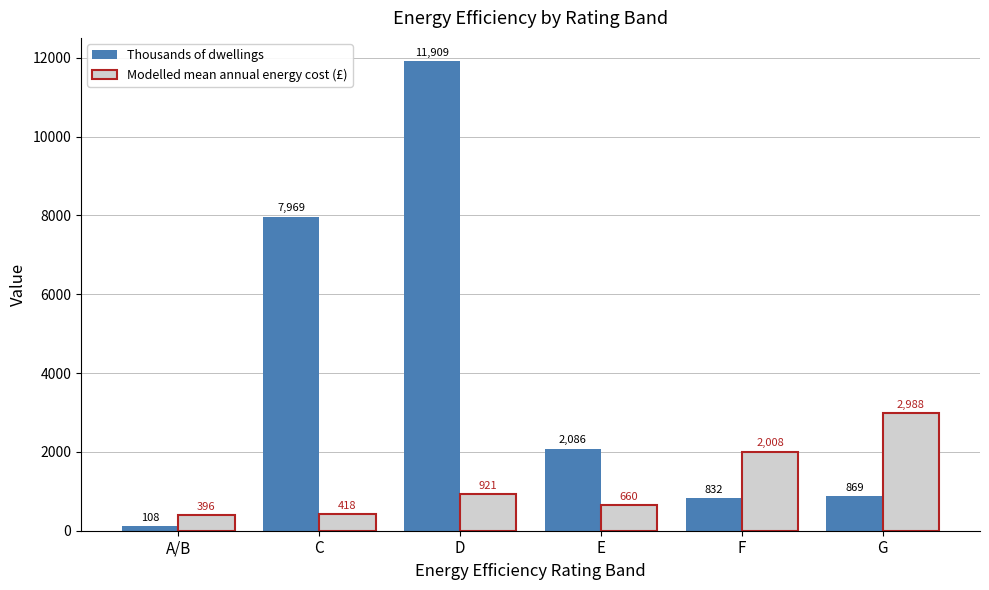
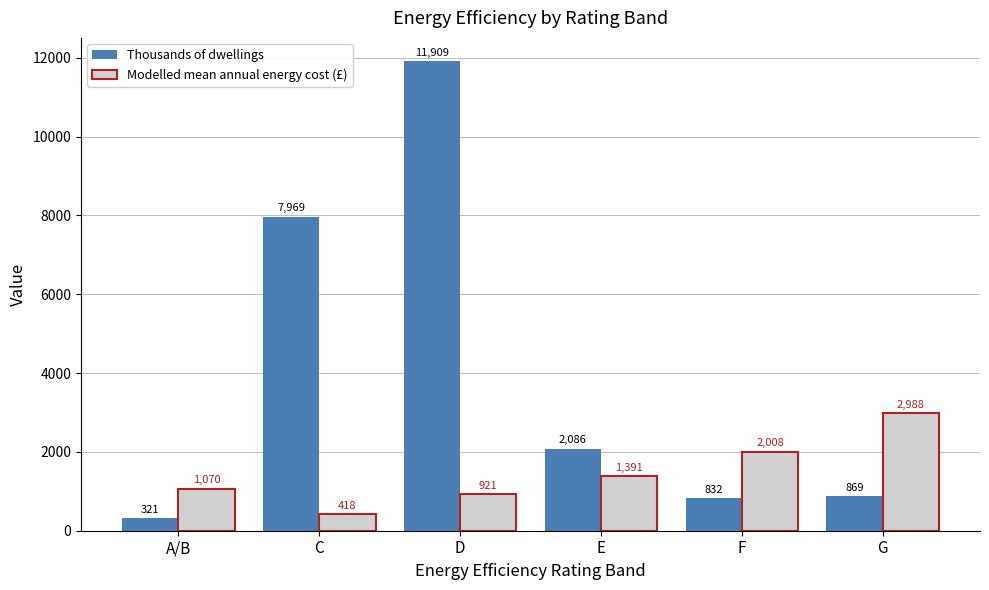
  {
    "Thousands of dwellings": {
-     "A/B": "108",
+     "A/B": "321",
      "C": "7,969",
      "D": "11,909",
      "E": "2,086",
      "F": "832",
      "G": "869"
    },
    "Modelled mean annual energy cost (£)": {
-     "A/B": "396",
+     "A/B": "1,070",
      "C": "418",
      "D": "921",
-     "E": "660",
+     "E": "1,391",
      "F": "2,008",
      "G": "2,988"
    }
  }
